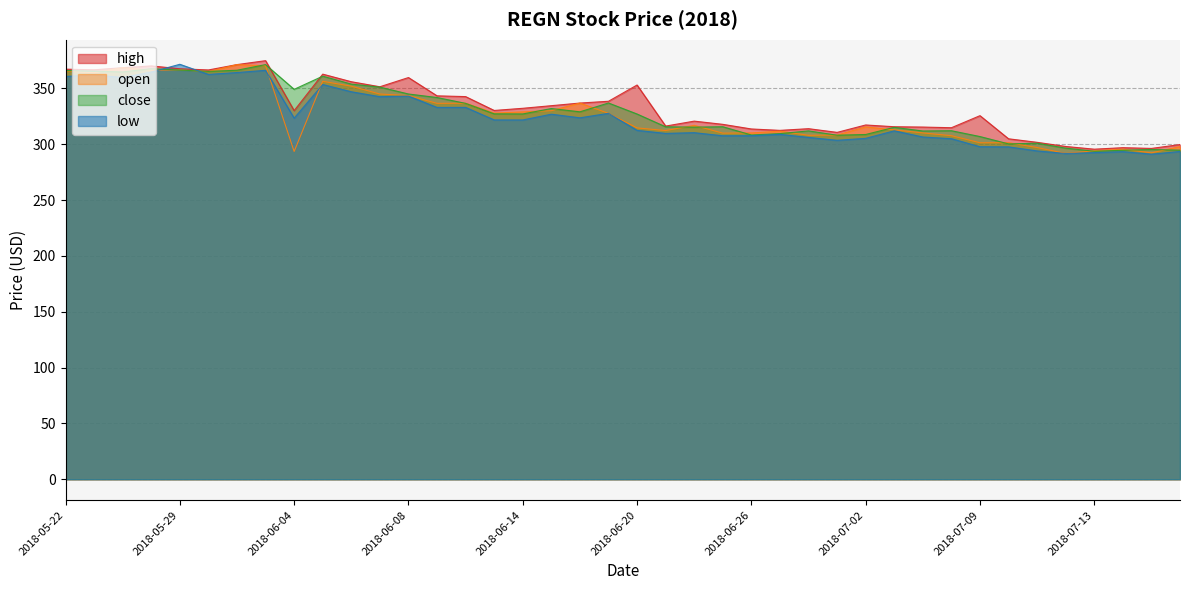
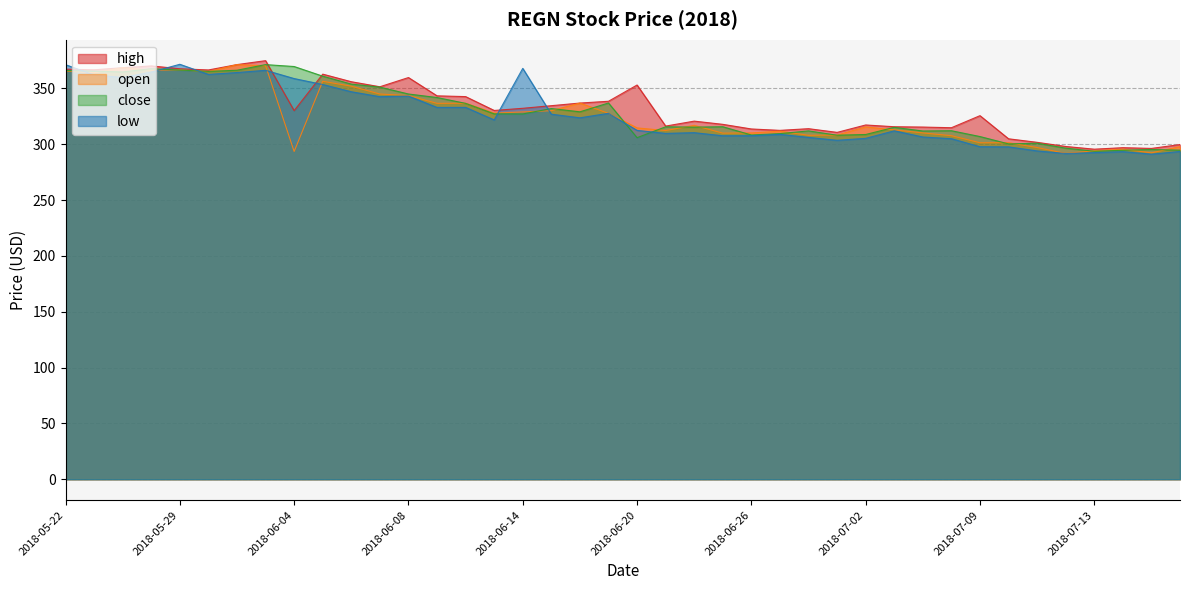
  {
    "high": {
      "2018-06-04": 330,
      "2018-06-08": 360,
      "2018-06-14": 332,
      "2018-06-20": 353,
      "2018-06-26": 314,
      "2018-07-09": 326
    },
    "open": {
      "2018-06-04": 294,
      "2018-07-09": 301
    },
    "close": {
-     "2018-06-04": 349,
-     "2018-06-20": 327,
+     "2018-06-04": 370,
+     "2018-06-20": 306,
      "2018-07-02": 309,
      "2018-07-09": 307
    },
    "low": {
-     "2018-05-22": 361,
+     "2018-05-22": 371,
      "2018-05-29": 372,
-     "2018-06-04": 323,
-     "2018-06-14": 322,
+     "2018-06-04": 359,
+     "2018-06-14": 368,
      "2018-07-02": 305,
      "2018-07-09": 298
    }
  }
